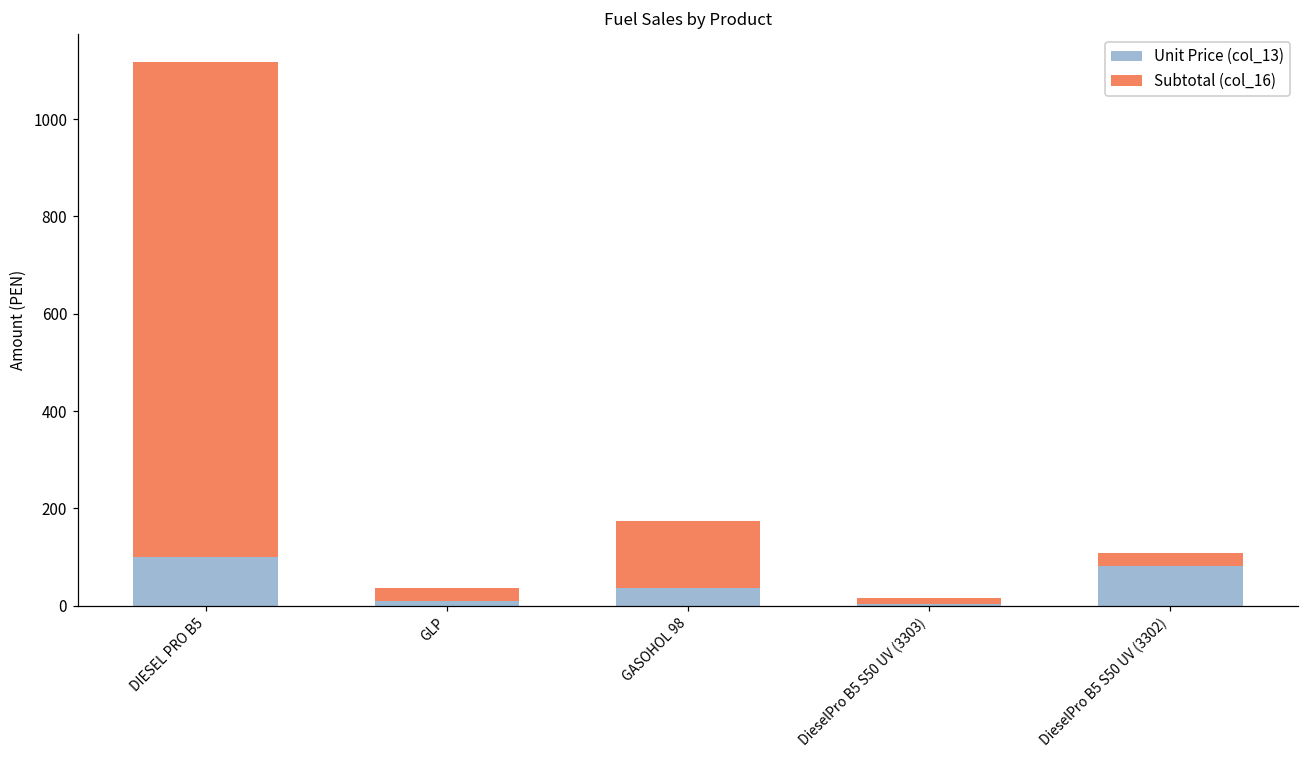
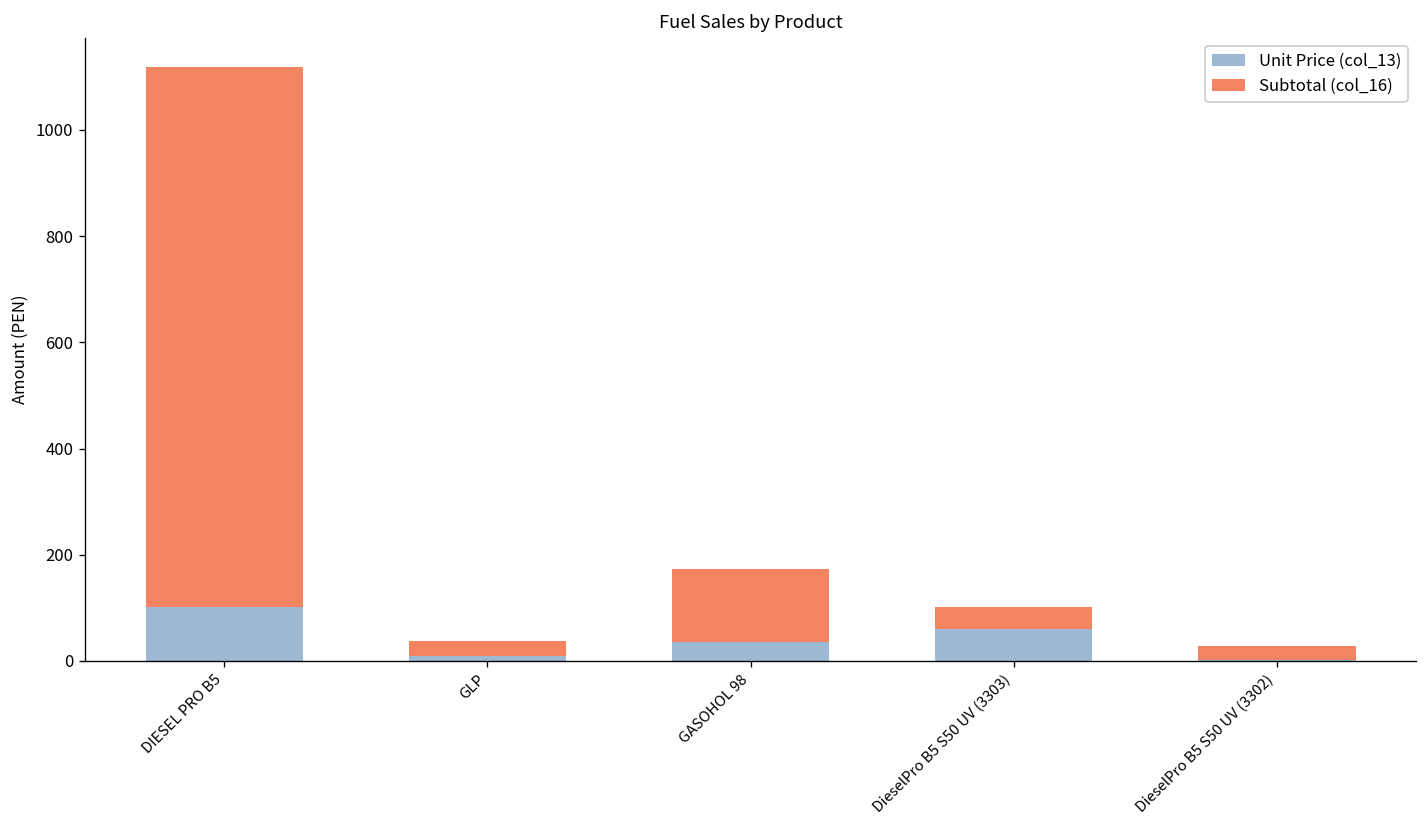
  {
    "Unit Price (col_13)": {
      "DIESEL PRO B5": 100,
      "GLP": 10,
      "GASOHOL 98": 40,
-     "DieselPro B5 S50 UV (3303)": 0,
-     "DieselPro B5 S50 UV (3302)": 80
+     "DieselPro B5 S50 UV (3303)": 60,
+     "DieselPro B5 S50 UV (3302)": 0
    },
    "Subtotal (col_16)": {
      "DIESEL PRO B5": 1020,
      "GLP": 30,
      "GASOHOL 98": 140,
-     "DieselPro B5 S50 UV (3303)": 10,
+     "DieselPro B5 S50 UV (3303)": 40,
      "DieselPro B5 S50 UV (3302)": 30
    }
  }
